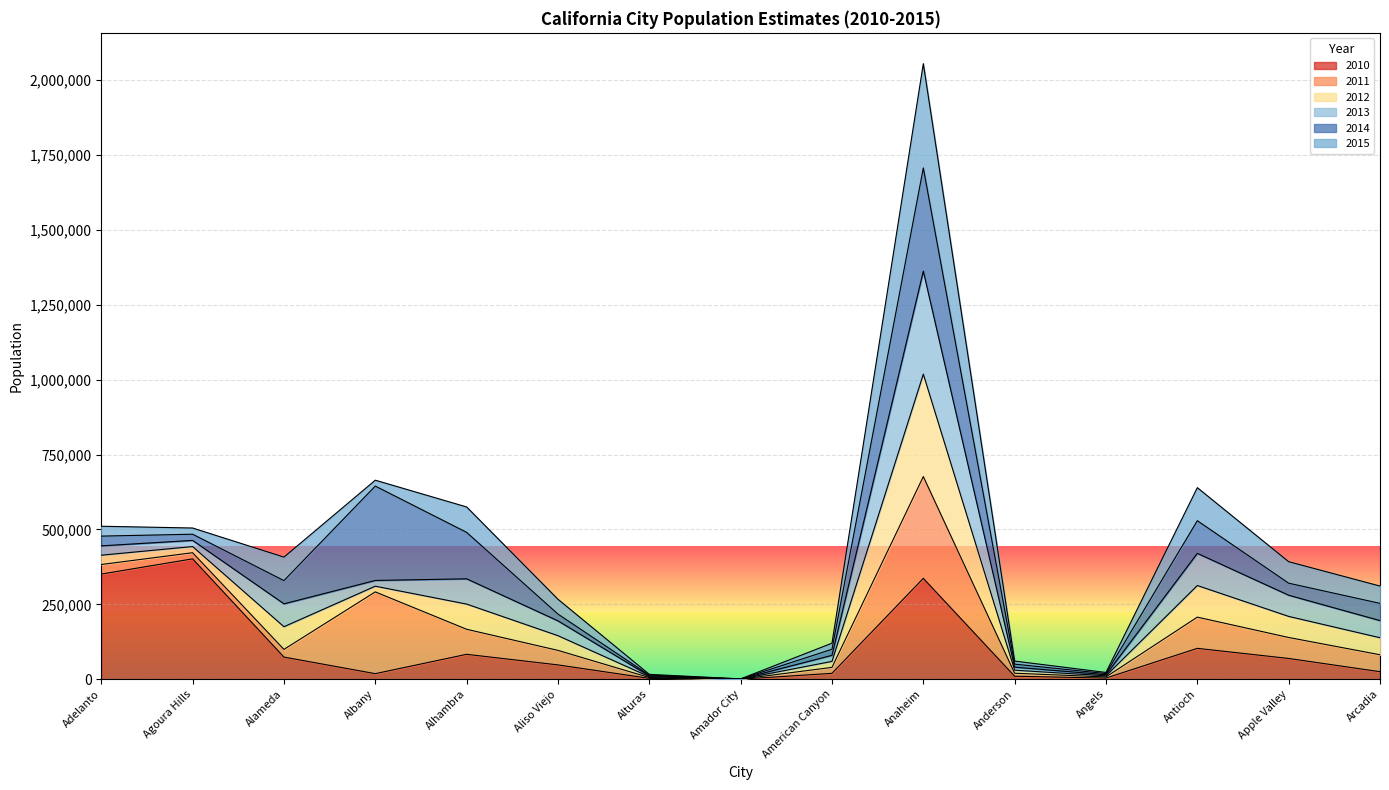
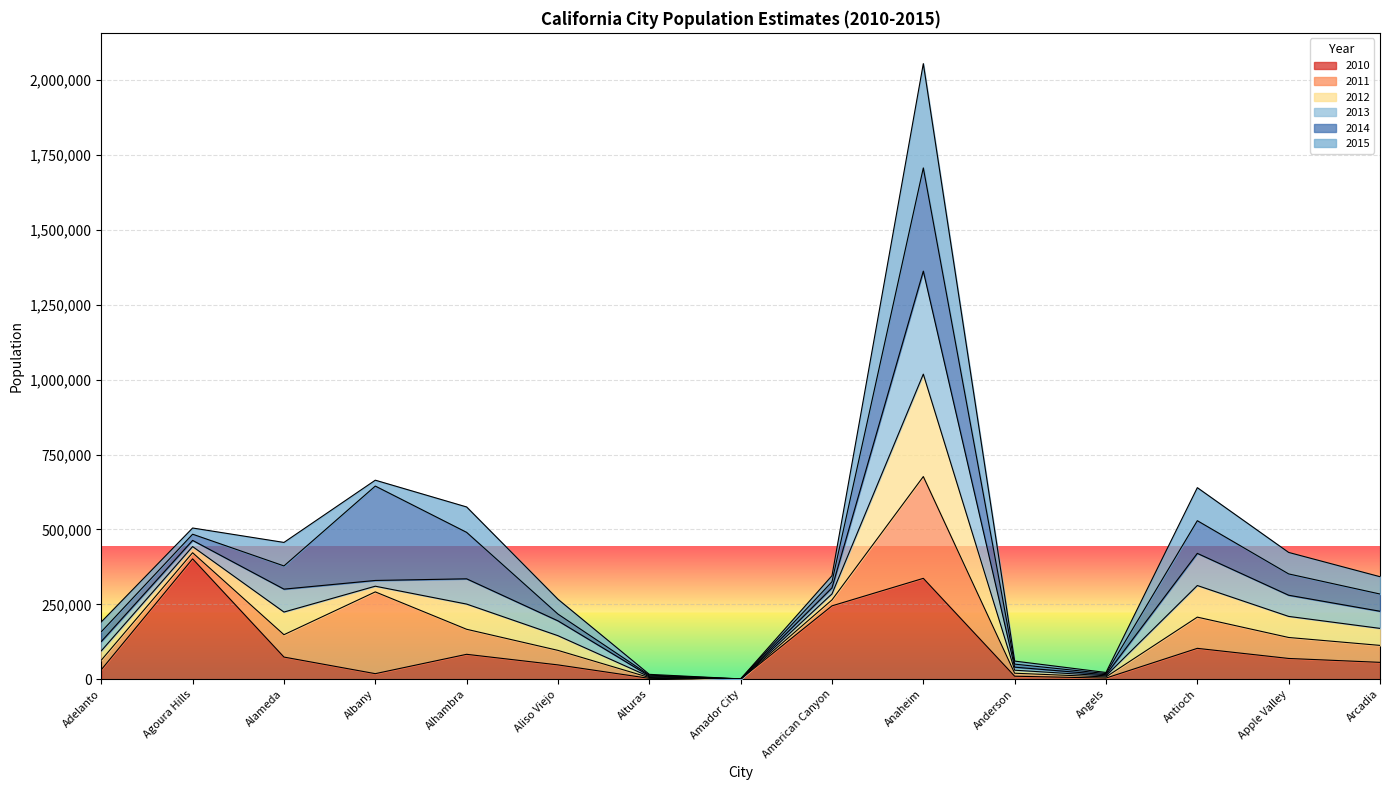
  {
    "2010": {
-     "Adelanto": "350,000",
+     "Adelanto": "30,000",
      "Agoura Hills": "400,000",
      "Alameda": "70,000",
      "Albany": "20,000",
      "Alhambra": "80,000",
      "Aliso Viejo": "50,000",
-     "American Canyon": "20,000",
+     "American Canyon": "240,000",
      "Anaheim": "340,000",
      "Anderson": "10,000",
      "Antioch": "100,000",
      "Apple Valley": "70,000",
-     "Arcadia": "30,000"
+     "Arcadia": "60,000"
    },
    "2011": {
      "Adelanto": "30,000",
      "Agoura Hills": "20,000",
-     "Alameda": "30,000",
+     "Alameda": "70,000",
      "Albany": "270,000",
      "Alhambra": "80,000",
      "Aliso Viejo": "50,000",
      "American Canyon": "20,000",
      "Anaheim": "340,000",
      "Anderson": "10,000",
      "Antioch": "100,000",
      "Apple Valley": "70,000",
      "Arcadia": "60,000"
    },
    "2012": {
      "Adelanto": "30,000",
      "Agoura Hills": "20,000",
      "Alameda": "80,000",
      "Albany": "20,000",
      "Alhambra": "80,000",
      "Aliso Viejo": "50,000",
      "American Canyon": "20,000",
      "Anaheim": "340,000",
      "Anderson": "10,000",
      "Antioch": "110,000",
      "Apple Valley": "70,000",
      "Arcadia": "60,000"
    },
    "2014": {
      "Adelanto": "30,000",
      "Agoura Hills": "20,000",
      "Alameda": "80,000",
      "Albany": "320,000",
      "Alhambra": "160,000",
      "Aliso Viejo": "20,000",
      "American Canyon": "20,000",
      "Anaheim": "340,000",
      "Anderson": "10,000",
      "Antioch": "110,000",
-     "Apple Valley": "40,000",
+     "Apple Valley": "70,000",
      "Arcadia": "60,000"
    }
  }
